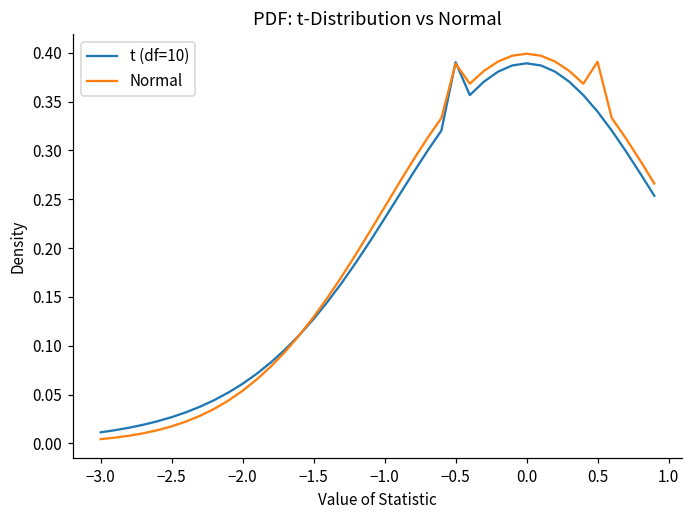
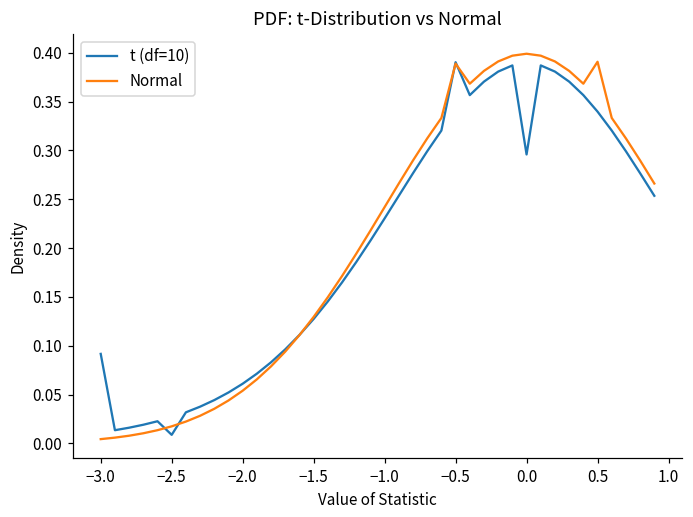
  {
    "t (df=10)": {
-     "−3.0": 0.01,
-     "−2.5": 0.03,
+     "−3.0": 0.09,
+     "−2.5": 0.01,
      "−2.0": 0.06,
      "−1.0": 0.23,
-     "0.0": 0.39,
+     "0.0": 0.30,
      "0.5": 0.34
    },
    "Normal": {
      "−3.0": 0.00,
      "−2.5": 0.02,
      "−2.0": 0.05,
      "−1.0": 0.24,
      "0.0": 0.40,
      "0.5": 0.39
    }
  }
